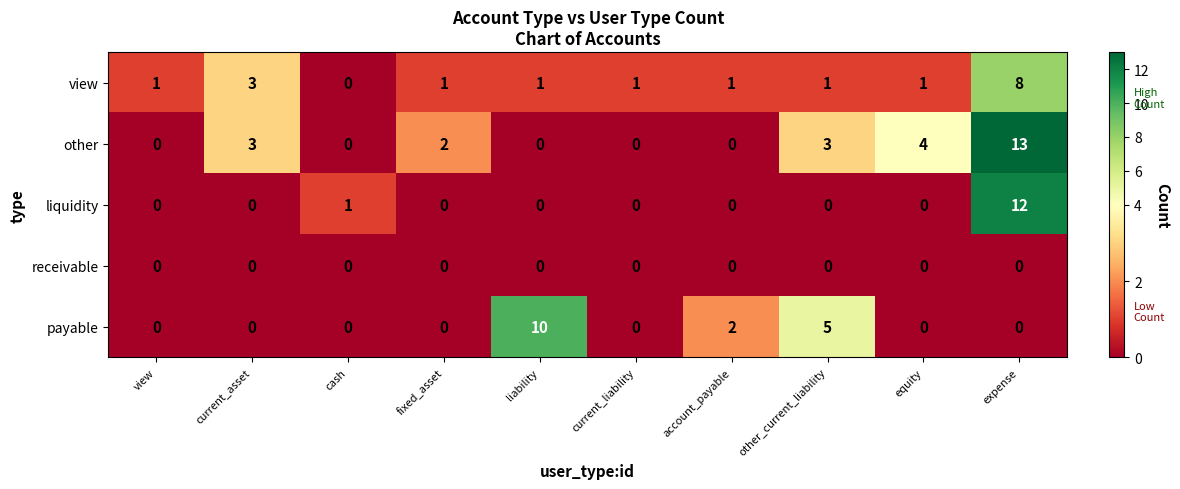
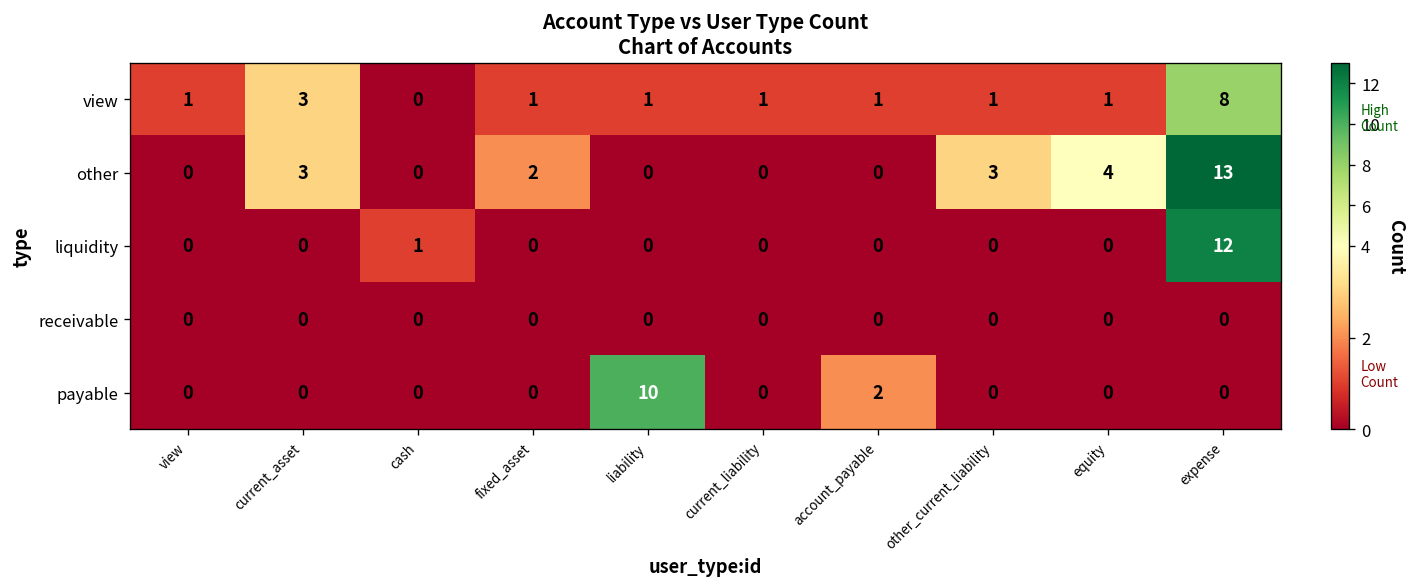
  {
    "view": {
      "view": 1,
      "current_asset": 3,
      "cash": 0,
      "fixed_asset": 1,
      "liability": 1,
      "current_liability": 1,
      "account_payable": 1,
      "other_current_liability": 1,
      "equity": 1,
      "expense": 8
    },
    "other": {
      "view": 0,
      "current_asset": 3,
      "cash": 0,
      "fixed_asset": 2,
      "liability": 0,
      "current_liability": 0,
      "account_payable": 0,
      "other_current_liability": 3,
      "equity": 4,
      "expense": 13
    },
    "liquidity": {
      "view": 0,
      "current_asset": 0,
      "cash": 1,
      "fixed_asset": 0,
      "liability": 0,
      "current_liability": 0,
      "account_payable": 0,
      "other_current_liability": 0,
      "equity": 0,
      "expense": 12
    },
    "receivable": {
      "view": 0,
      "current_asset": 0,
      "cash": 0,
      "fixed_asset": 0,
      "liability": 0,
      "current_liability": 0,
      "account_payable": 0,
      "other_current_liability": 0,
      "equity": 0,
      "expense": 0
    },
    "payable": {
      "view": 0,
      "current_asset": 0,
      "cash": 0,
      "fixed_asset": 0,
      "liability": 10,
      "current_liability": 0,
      "account_payable": 2,
-     "other_current_liability": 5,
+     "other_current_liability": 0,
      "equity": 0,
      "expense": 0
    }
  }
